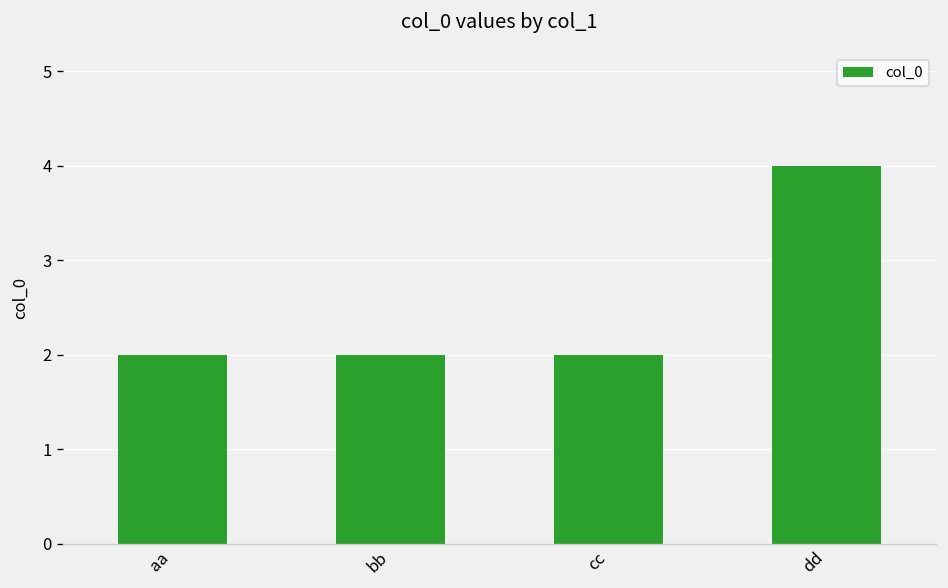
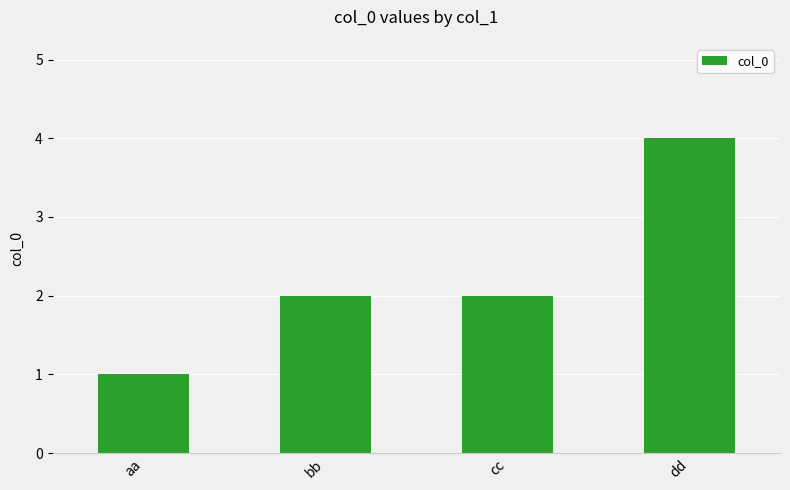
  {
-   "aa": 2,
+   "aa": 1,
    "bb": 2,
    "cc": 2,
    "dd": 4
  }
